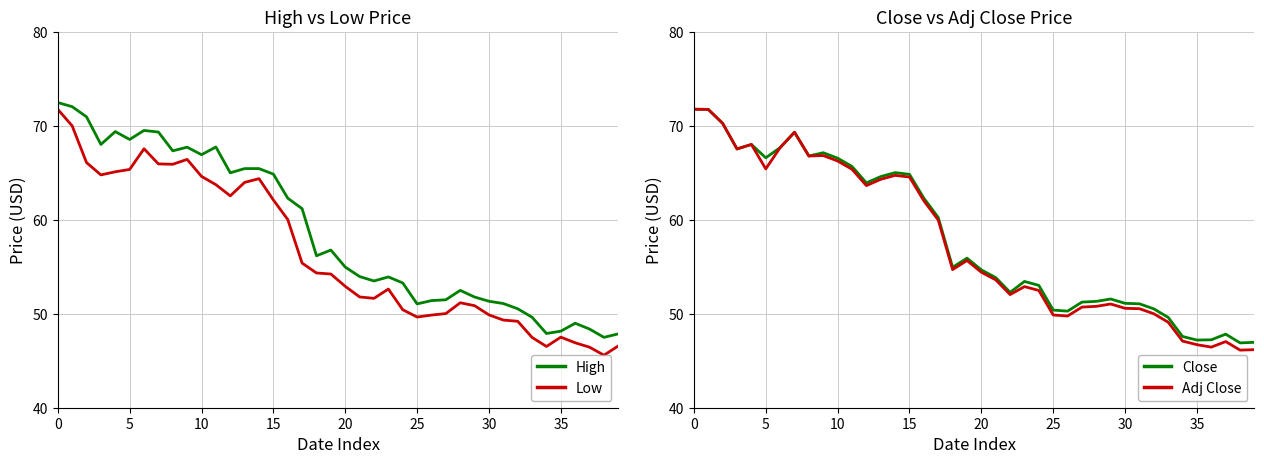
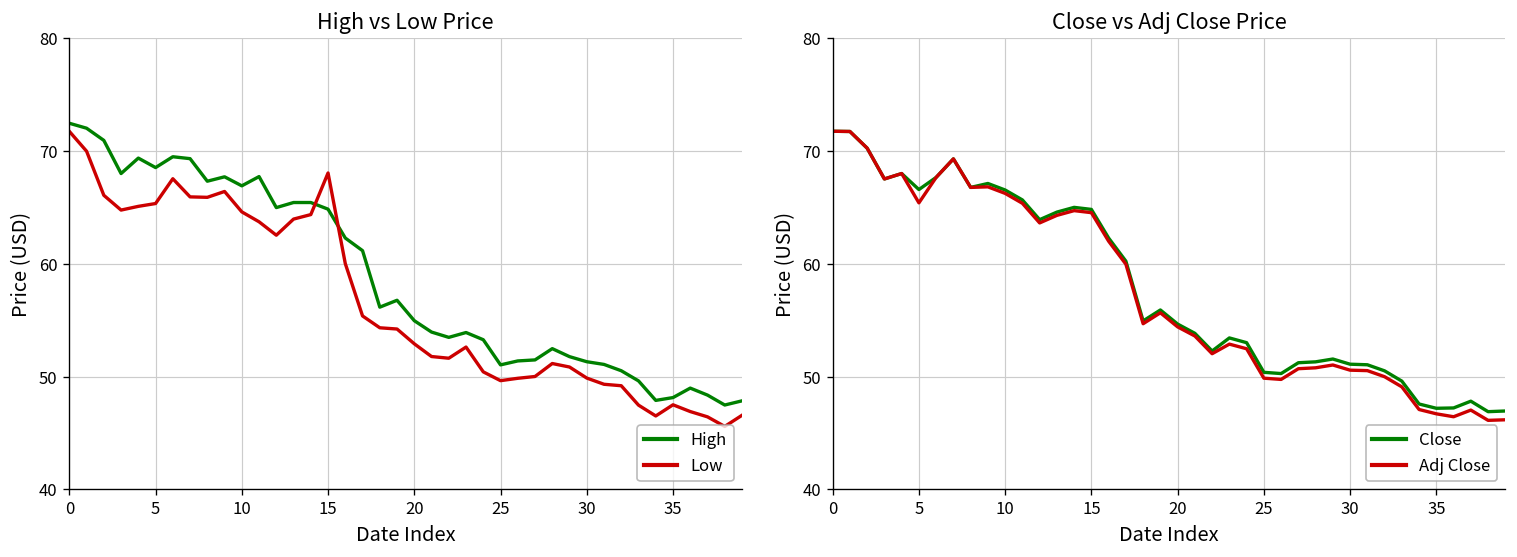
  {
    "High vs Low Price": {
      "High": {
        "0": 72,
        "5": 69,
        "10": 67,
        "15": 65,
        "20": 55,
        "25": 51,
        "30": 51,
        "35": 48
      },
      "Low": {
        "0": 72,
        "5": 65,
        "10": 65,
-       "15": 62,
+       "15": 68,
        "20": 53,
        "25": 50,
        "30": 50,
        "35": 48
      }
    },
    "Close vs Adj Close Price": {
      "Close": {
        "5": 67,
        "10": 67,
        "15": 65,
        "25": 50,
        "30": 51,
        "35": 47
      },
      "Adj Close": {
        "5": 65,
        "10": 66,
        "15": 65,
        "25": 50,
        "30": 51,
        "35": 47
      }
    }
  }
